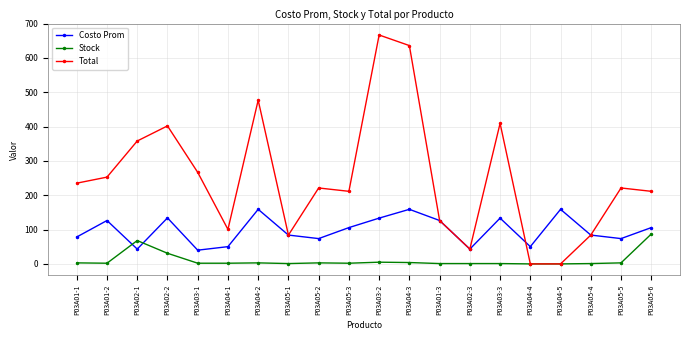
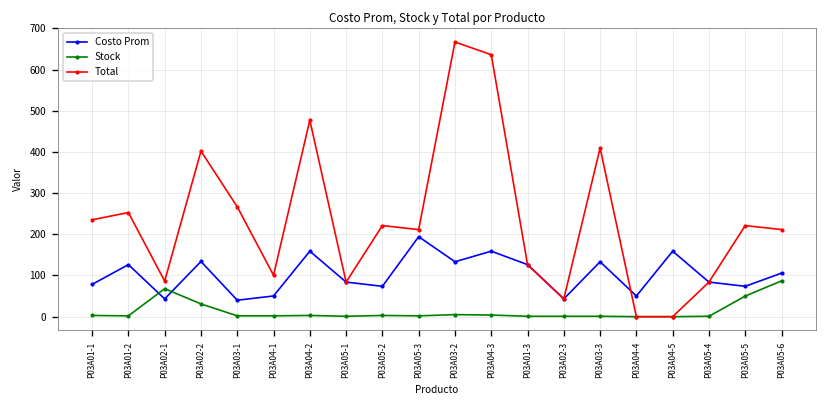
  {
    "Costo Prom": {
      "P03A01-1": 80,
      "P03A01-2": 130,
      "P03A02-1": 40,
      "P03A02-2": 130,
      "P03A03-1": 40,
      "P03A04-1": 50,
      "P03A04-2": 160,
      "P03A05-2": 70,
-     "P03A05-3": 110,
+     "P03A05-3": 190,
      "P03A03-2": 130,
      "P03A04-3": 160,
      "P03A03-3": 130,
      "P03A04-4": 50,
      "P03A04-5": 160,
      "P03A05-5": 70,
      "P03A05-6": 110
    },
    "Stock": {
      "P03A01-1": 0,
      "P03A01-2": 0,
      "P03A02-1": 70,
      "P03A02-2": 30,
      "P03A03-1": 0,
      "P03A04-1": 0,
      "P03A04-2": 0,
      "P03A05-1": 0,
      "P03A05-2": 0,
      "P03A05-3": 0,
      "P03A03-2": 10,
      "P03A04-3": 0,
      "P03A01-3": 0,
      "P03A02-3": 0,
      "P03A03-3": 0,
      "P03A05-4": 0,
-     "P03A05-5": 0,
+     "P03A05-5": 50,
      "P03A05-6": 90
    },
    "Total": {
      "P03A01-1": 240,
      "P03A01-2": 250,
-     "P03A02-1": 360,
+     "P03A02-1": 90,
      "P03A02-2": 400,
      "P03A03-1": 270,
      "P03A04-1": 100,
      "P03A04-2": 480,
      "P03A05-2": 220,
      "P03A05-3": 210,
      "P03A03-2": 670,
      "P03A04-3": 640,
      "P03A03-3": 410,
      "P03A05-5": 220,
      "P03A05-6": 210
    }
  }
